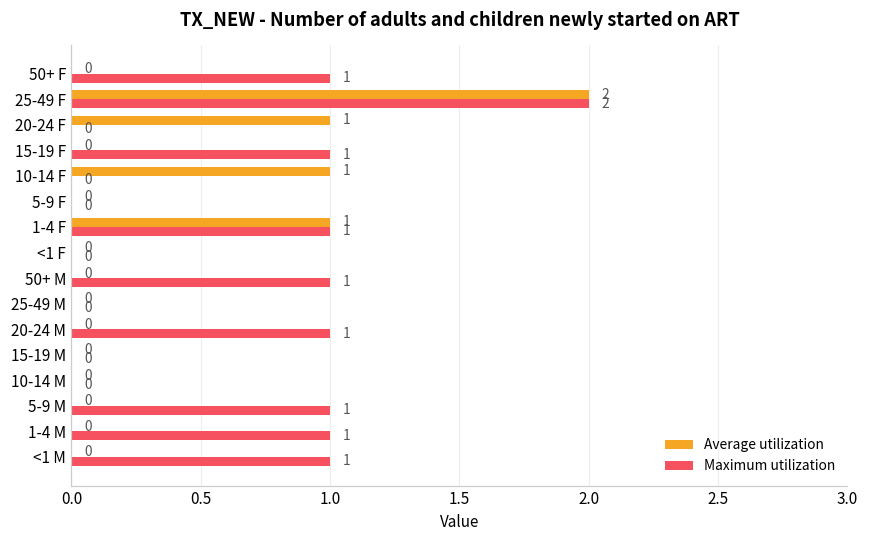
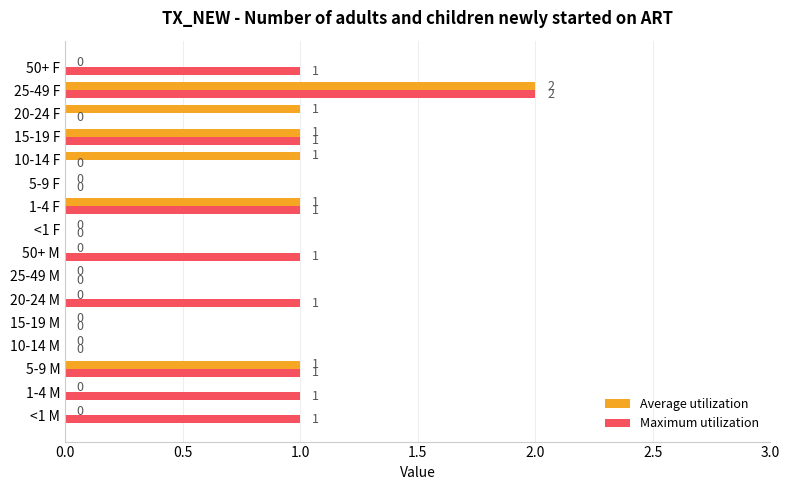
  {
    "Average utilization": {
      "50+ F": 0,
      "20-24 F": 1,
-     "15-19 F": 0,
+     "15-19 F": 1,
      "10-14 F": 1,
      "50+ M": 0,
      "20-24 M": 0,
-     "5-9 M": 0,
+     "5-9 M": 1,
      "1-4 M": 0,
      "<1 M": 0
    },
    "Maximum utilization": {
      "50+ F": 1,
      "20-24 F": 0,
      "15-19 F": 1,
      "10-14 F": 0,
      "50+ M": 1,
      "20-24 M": 1,
      "5-9 M": 1,
      "1-4 M": 1,
      "<1 M": 1
    }
  }
